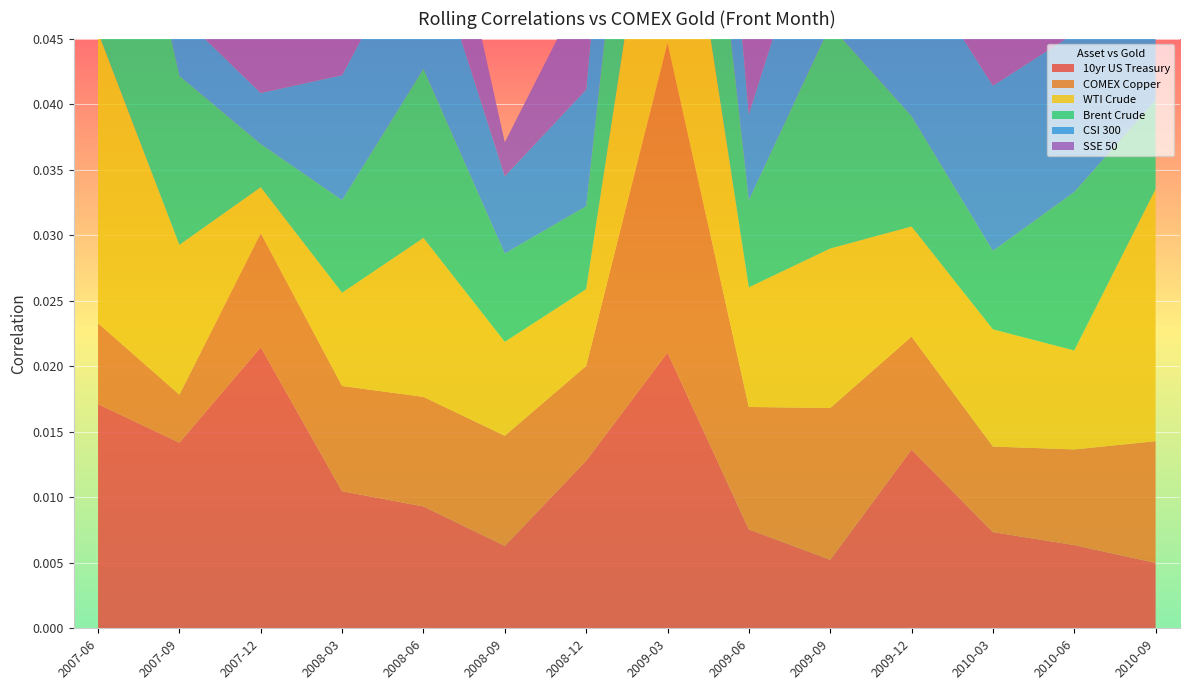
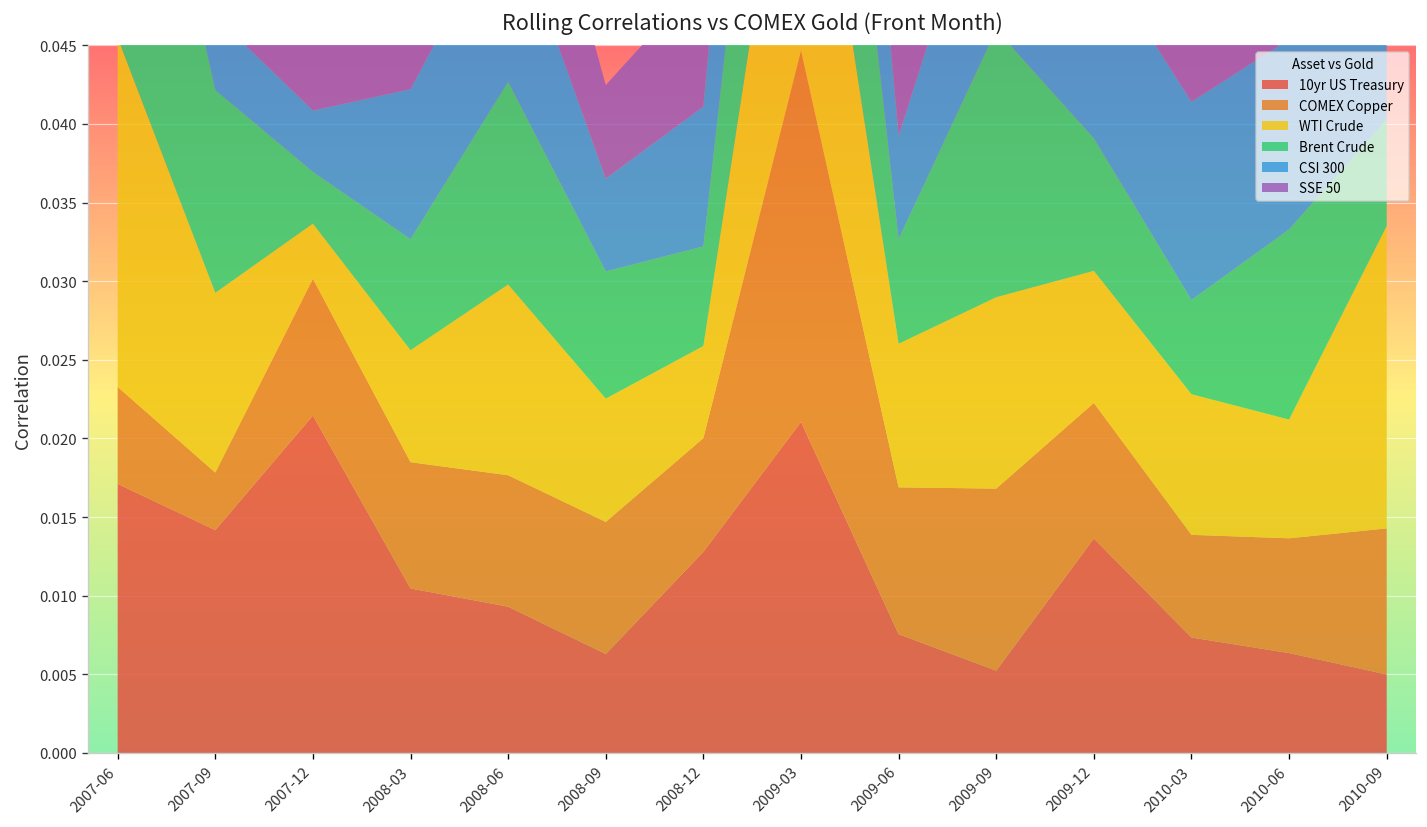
  {
    "WTI Crude": {
      "2007-09": 0.0114,
      "2007-12": 0.0035,
      "2008-03": 0.0071,
      "2008-06": 0.0121,
-     "2008-09": 0.0072,
+     "2008-09": 0.0078,
      "2008-12": 0.0059,
      "2009-06": 0.0091,
      "2009-09": 0.0122,
      "2009-12": 0.0084,
      "2010-03": 0.0089,
      "2010-06": 0.0076,
      "2010-09": 0.0192
    },
    "Brent Crude": {
      "2007-09": 0.0129,
      "2007-12": 0.0033,
      "2008-03": 0.0071,
      "2008-06": 0.0129,
-     "2008-09": 0.0067,
+     "2008-09": 0.0081,
      "2008-12": 0.0063,
      "2009-06": 0.0067,
      "2009-12": 0.0084,
      "2010-03": 0.0060,
      "2010-06": 0.0121
    },
    "CSI 300": {
      "2007-12": 0.0039,
      "2008-03": 0.0095,
      "2008-09": 0.0059,
      "2008-12": 0.0089,
      "2009-06": 0.0066,
      "2010-03": 0.0126
    },
    "SSE 50": {
-     "2008-09": 0.0026
+     "2008-09": 0.0059
    }
  }
